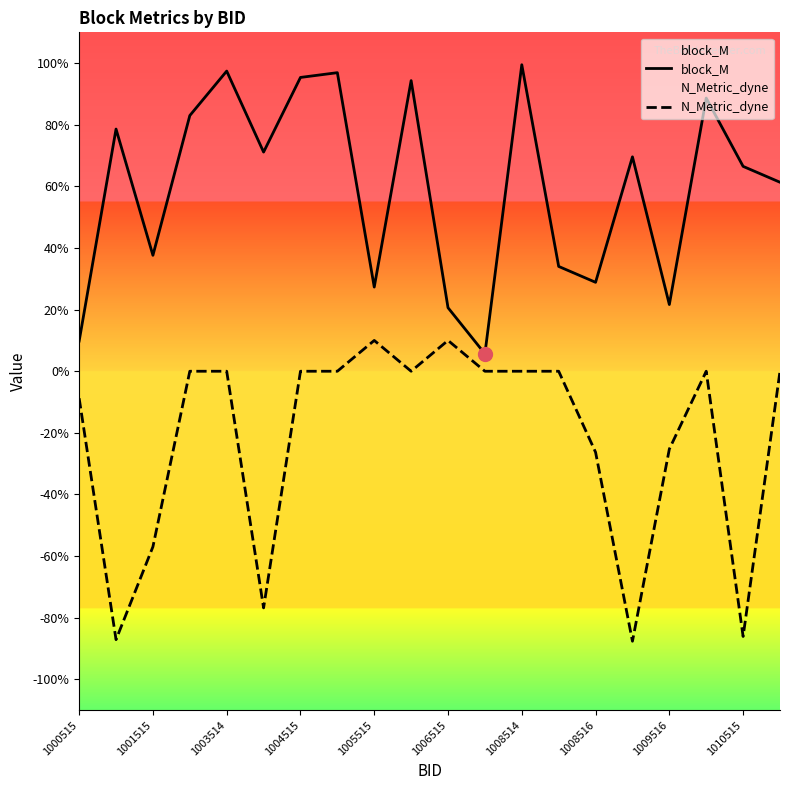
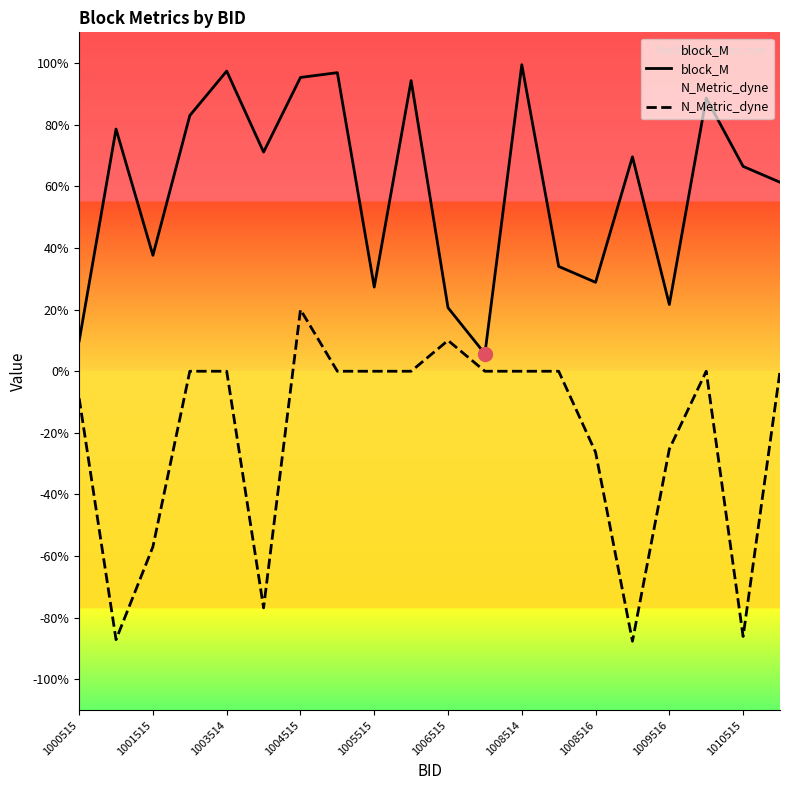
  {
    "N_Metric_dyne": {
-     "1004515": "0%",
-     "1005515": "10%"
+     "1004515": "20%",
+     "1005515": "0%"
    }
  }
